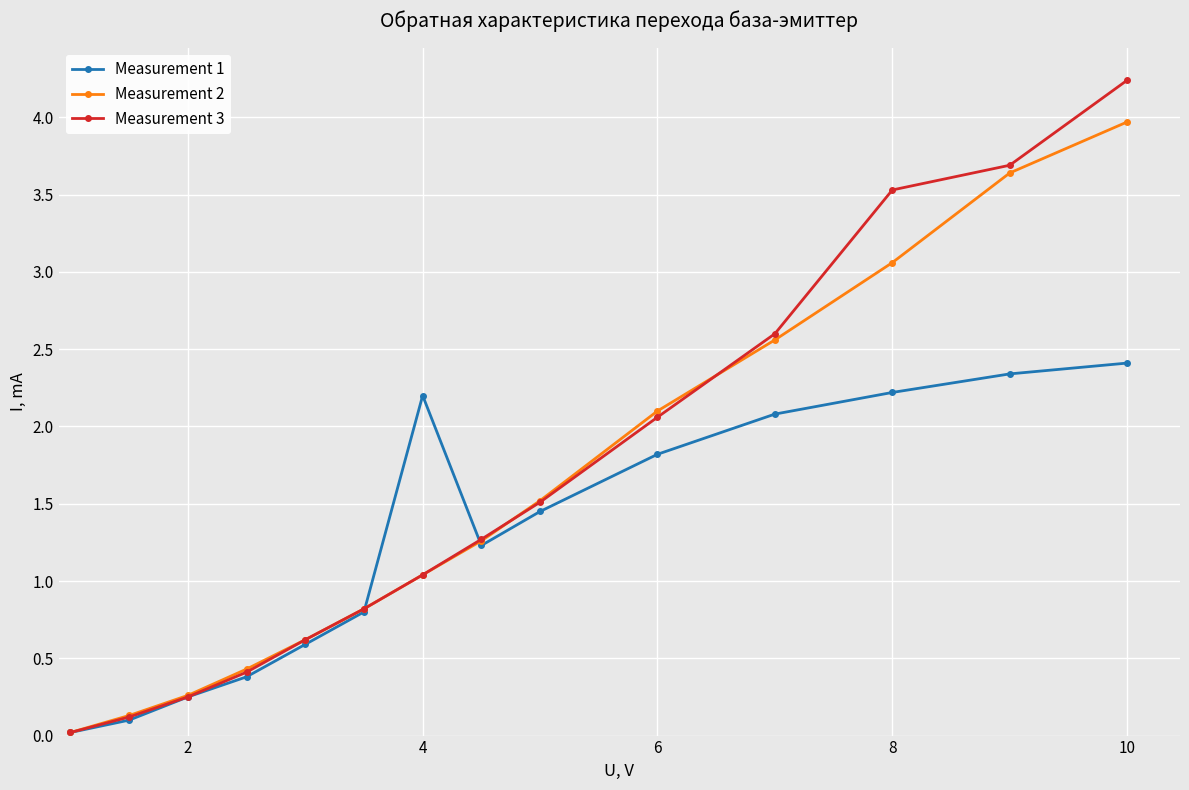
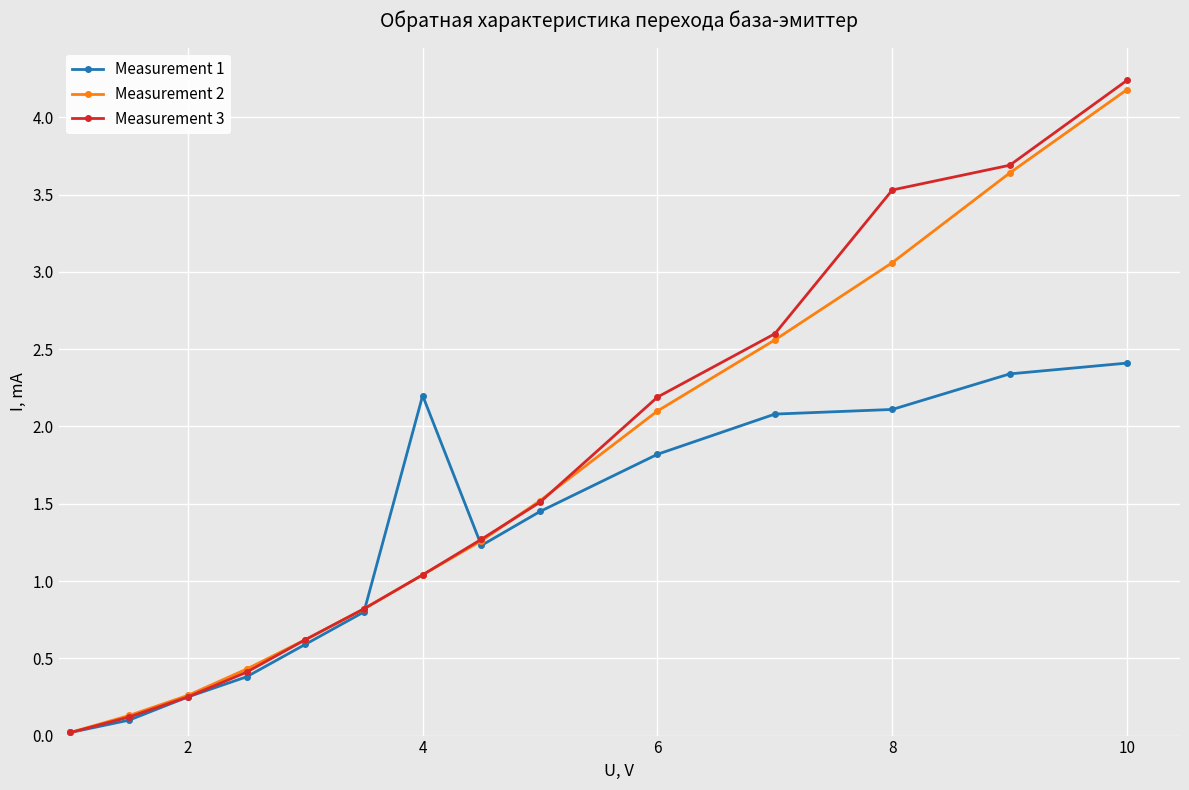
  {
    "Measurement 1": {
      "4": 2.20,
      "6": 1.82,
-     "8": 2.22,
+     "8": 2.11,
      "10": 2.41
    },
    "Measurement 2": {
      "6": 2.10,
      "8": 3.06,
-     "10": 3.97
+     "10": 4.18
    },
    "Measurement 3": {
-     "6": 2.06,
+     "6": 2.19,
      "8": 3.53,
      "10": 4.24
    }
  }
